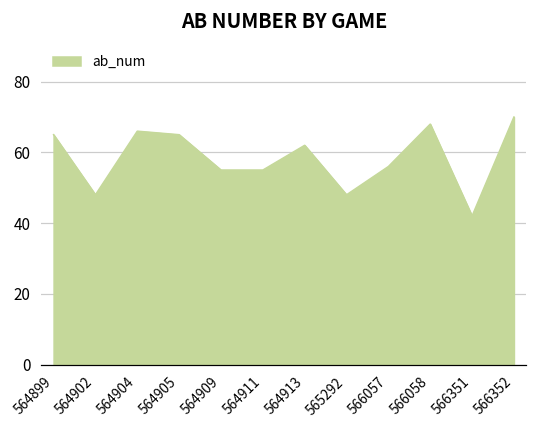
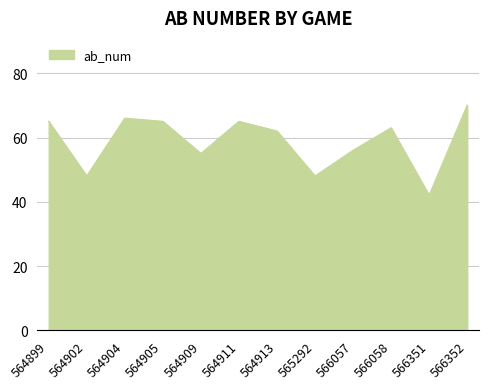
  {
    "564899": 65,
    "564902": 48,
    "564904": 66,
    "564905": 65,
    "564909": 55,
-   "564911": 55,
+   "564911": 65,
    "564913": 62,
    "565292": 48,
    "566057": 56,
-   "566058": 68,
+   "566058": 63,
    "566351": 42,
    "566352": 70
  }
